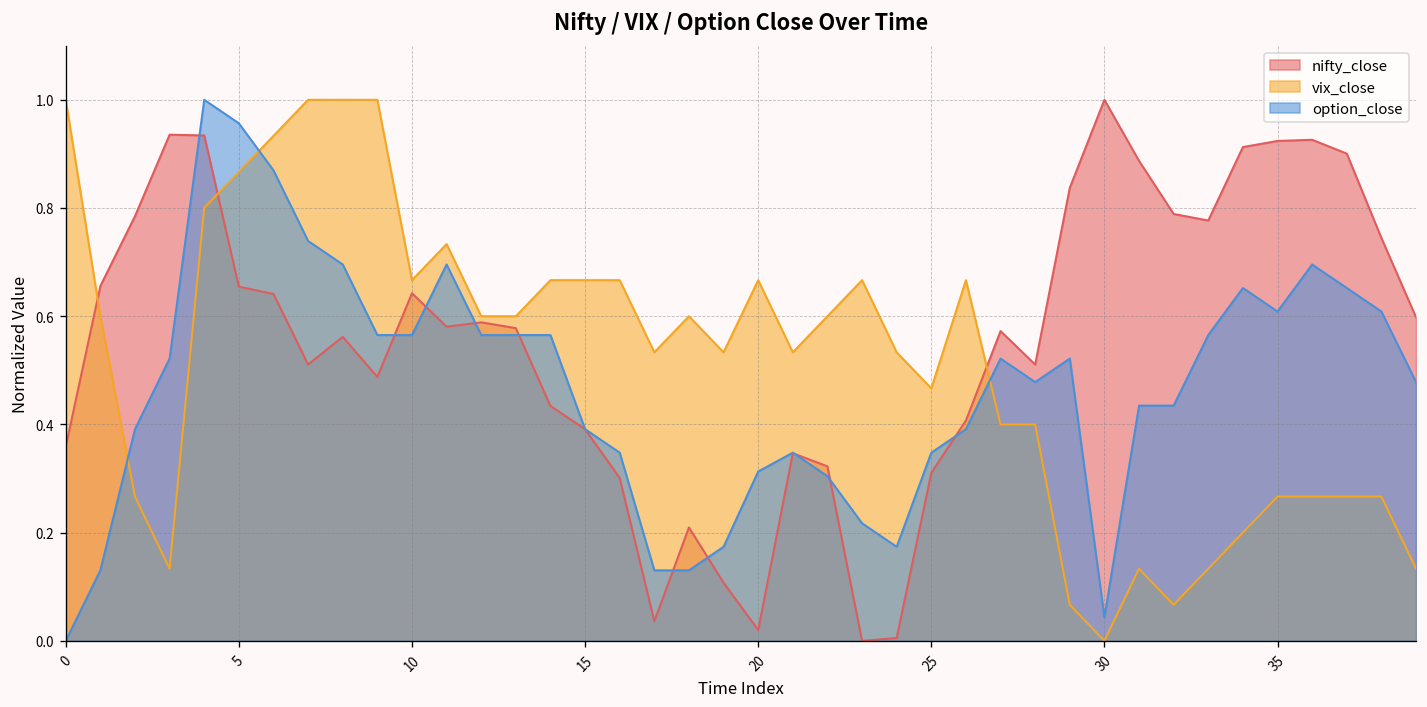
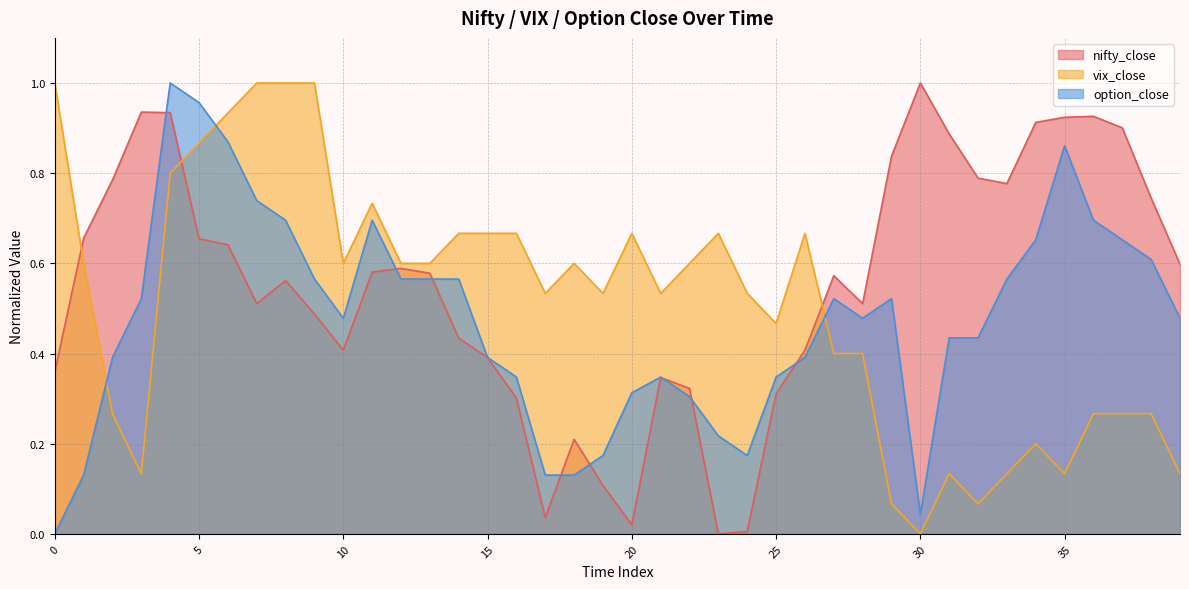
  {
    "nifty_close": {
      "0": 0.36,
      "5": 0.65,
-     "10": 0.64,
+     "10": 0.41,
      "20": 0.02,
      "25": 0.31,
      "30": 1.00,
      "35": 0.92
    },
    "vix_close": {
      "0": 1.00,
      "5": 0.87,
-     "10": 0.67,
+     "10": 0.60,
      "15": 0.67,
      "20": 0.67,
      "25": 0.47,
      "30": 0.00,
-     "35": 0.27
+     "35": 0.13
    },
    "option_close": {
      "0": 0.00,
      "5": 0.96,
-     "10": 0.57,
+     "10": 0.48,
      "20": 0.31,
      "25": 0.35,
      "30": 0.04,
-     "35": 0.61
+     "35": 0.86
    }
  }
